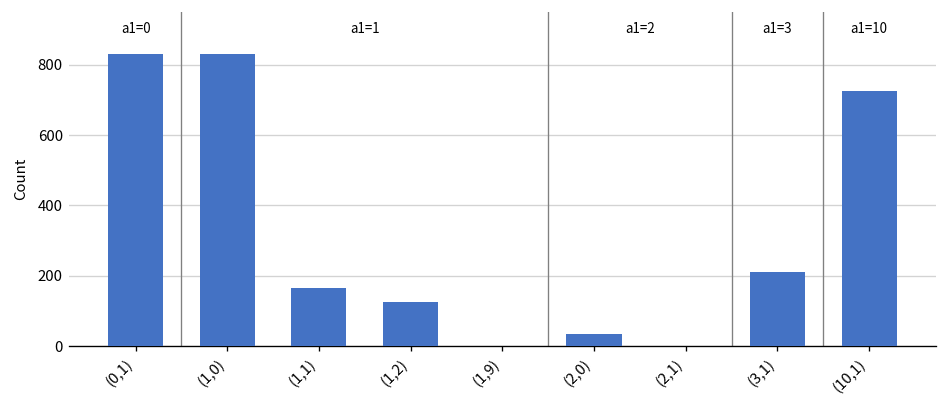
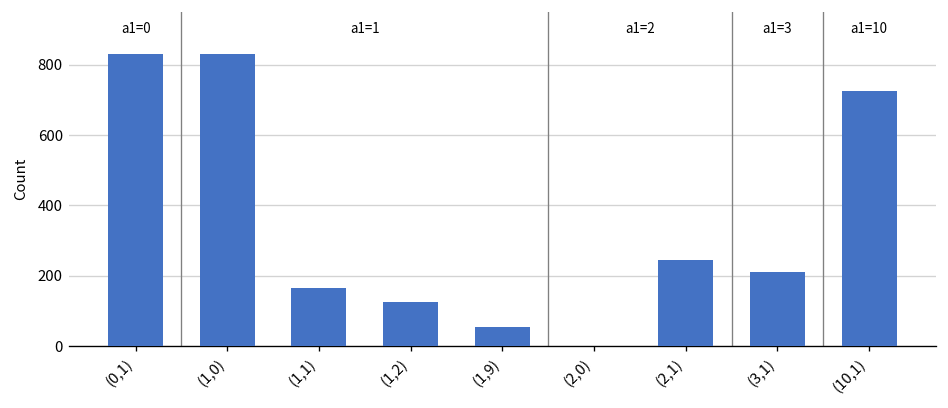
  {
    "(1,0)": 830,
    "(1,1)": 160,
    "(1,2)": 130,
-   "(1,9)": 0,
-   "(2,0)": 40,
-   "(2,1)": 0,
+   "(1,9)": 60,
+   "(2,0)": 0,
+   "(2,1)": 250,
    "(3,1)": 210,
    "(10,1)": 730
  }
